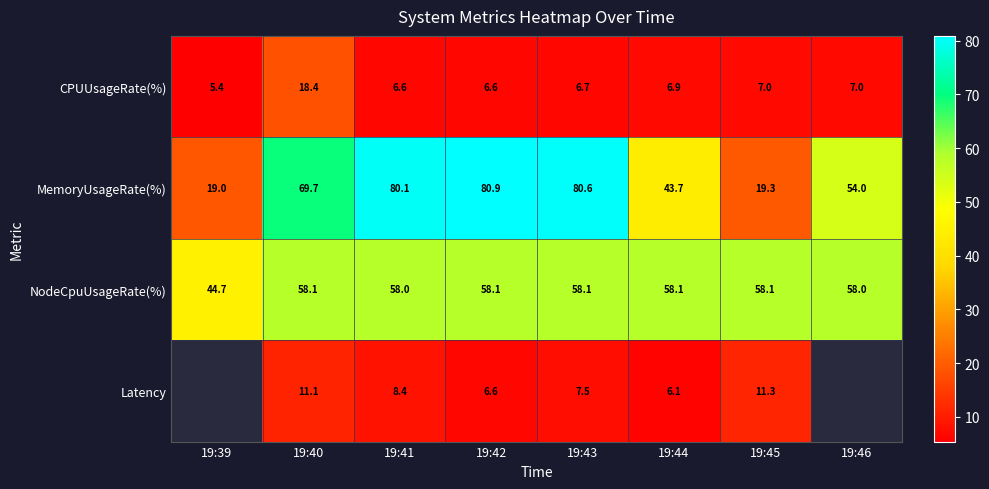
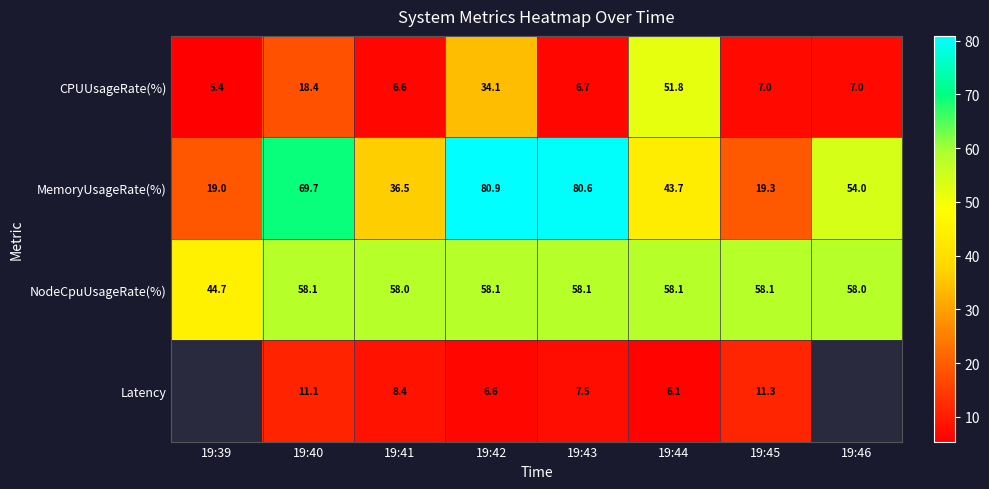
  {
    "CPUUsageRate(%)": {
      "19:39": 5.4,
      "19:40": 18.4,
      "19:41": 6.6,
-     "19:42": 6.6,
+     "19:42": 34.1,
      "19:43": 6.7,
-     "19:44": 6.9,
+     "19:44": 51.8,
      "19:45": 7.0,
      "19:46": 7.0
    },
    "MemoryUsageRate(%)": {
      "19:39": 19.0,
      "19:40": 69.7,
-     "19:41": 80.1,
+     "19:41": 36.5,
      "19:42": 80.9,
      "19:43": 80.6,
      "19:44": 43.7,
      "19:45": 19.3,
      "19:46": 54.0
    },
    "NodeCpuUsageRate(%)": {
      "19:39": 44.7,
      "19:40": 58.1,
      "19:41": 58.0,
      "19:42": 58.1,
      "19:43": 58.1,
      "19:44": 58.1,
      "19:45": 58.1,
      "19:46": 58.0
    },
    "Latency": {
      "19:40": 11.1,
      "19:41": 8.4,
      "19:42": 6.6,
      "19:43": 7.5,
      "19:44": 6.1,
      "19:45": 11.3
    }
  }
